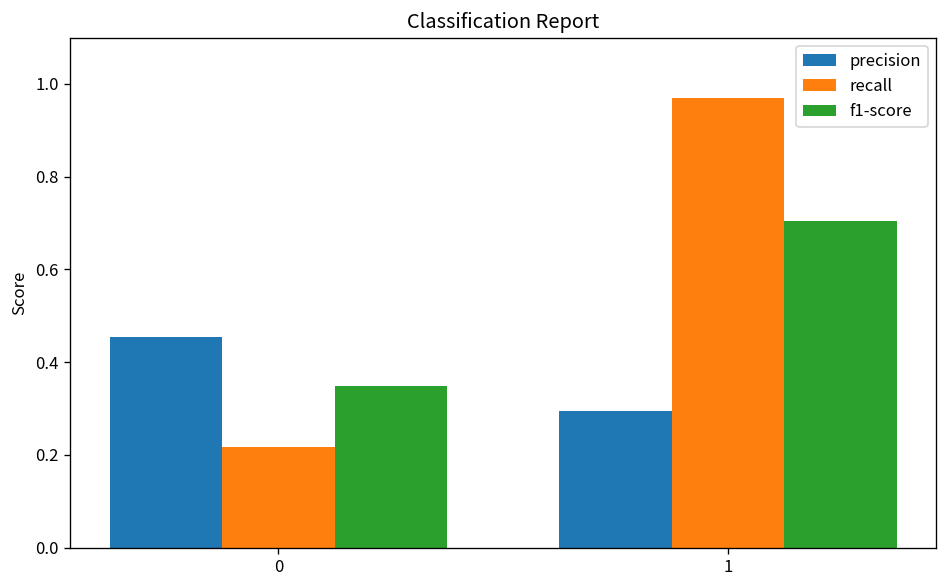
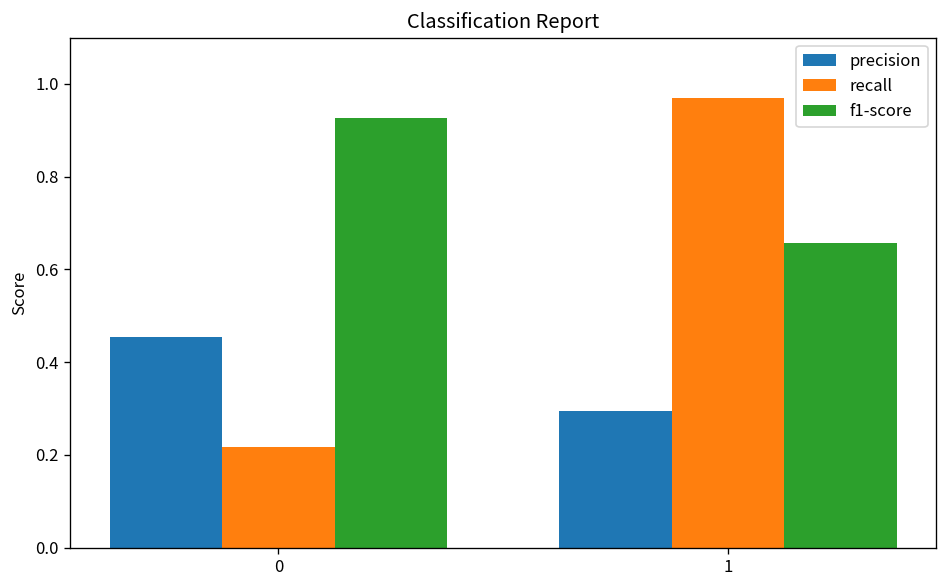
  {
    "precision": {
      "0": 0.45,
      "1": 0.30
    },
    "recall": {
      "0": 0.22,
      "1": 0.97
    },
    "f1-score": {
-     "0": 0.35,
-     "1": 0.70
+     "0": 0.93,
+     "1": 0.66
    }
  }
